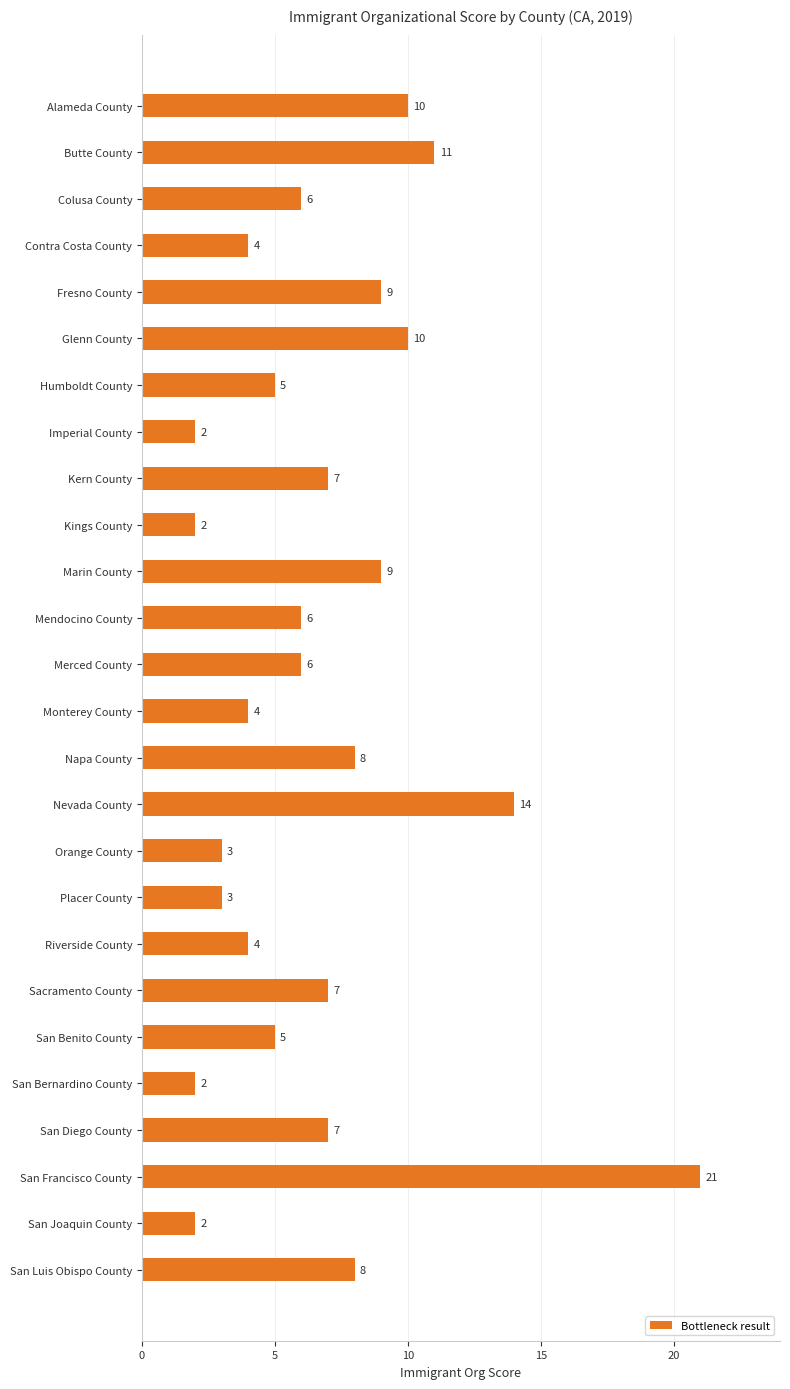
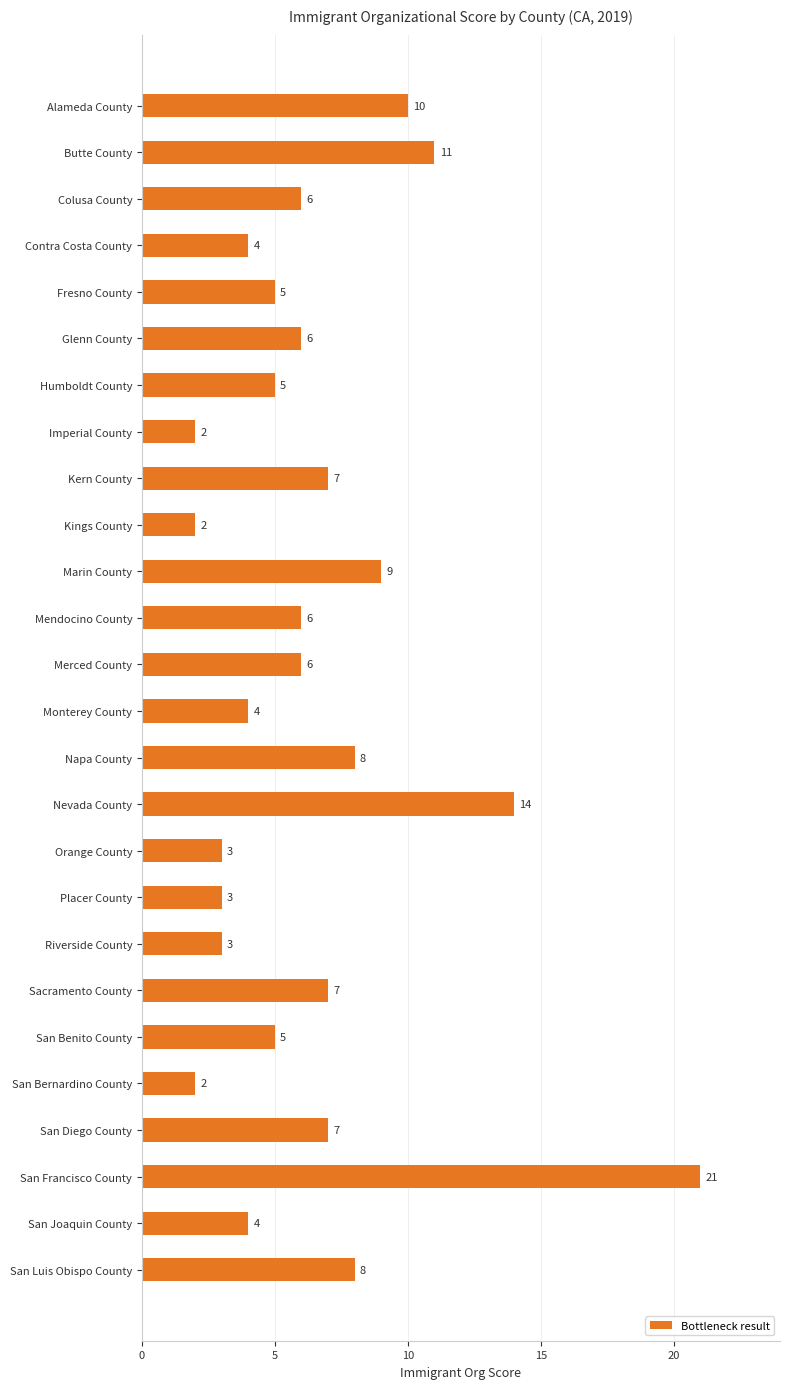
  {
    "Alameda County": 10,
    "Butte County": 11,
    "Colusa County": 6,
    "Contra Costa County": 4,
-   "Fresno County": 9,
-   "Glenn County": 10,
+   "Fresno County": 5,
+   "Glenn County": 6,
    "Humboldt County": 5,
    "Imperial County": 2,
    "Kern County": 7,
    "Kings County": 2,
    "Marin County": 9,
    "Mendocino County": 6,
    "Merced County": 6,
    "Monterey County": 4,
    "Napa County": 8,
    "Nevada County": 14,
    "Orange County": 3,
    "Placer County": 3,
-   "Riverside County": 4,
+   "Riverside County": 3,
    "Sacramento County": 7,
    "San Benito County": 5,
    "San Bernardino County": 2,
    "San Diego County": 7,
    "San Francisco County": 21,
-   "San Joaquin County": 2,
+   "San Joaquin County": 4,
    "San Luis Obispo County": 8
  }
